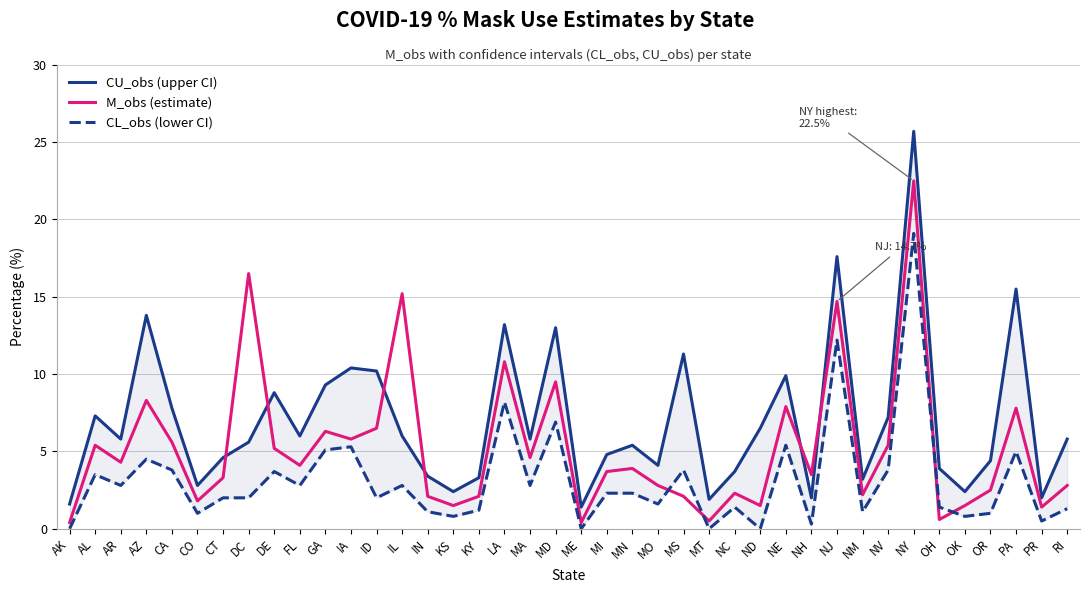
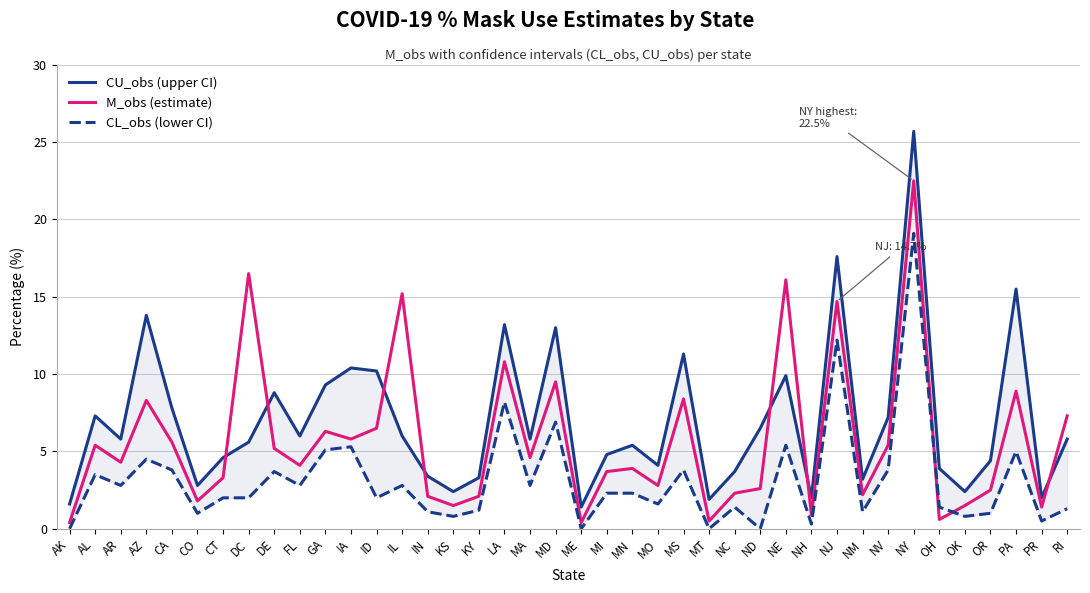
  {
    "M_obs (estimate)": {
      "AK": 0.4,
      "AL": 5.4,
      "AR": 4.3,
      "AZ": 8.3,
      "CA": 5.6,
      "CO": 1.8,
      "CT": 3.3,
      "DC": 16.5,
      "DE": 5.2,
      "FL": 4.1,
      "GA": 6.3,
      "IA": 5.8,
      "ID": 6.5,
      "IL": 15.2,
      "IN": 2.1,
      "KS": 1.5,
      "KY": 2.1,
      "LA": 10.8,
      "MA": 4.6,
      "MD": 9.5,
      "ME": 0.4,
      "MI": 3.7,
      "MN": 3.9,
      "MO": 2.8,
-     "MS": 2.1,
+     "MS": 8.4,
      "MT": 0.5,
      "NC": 2.3,
-     "ND": 1.5,
-     "NE": 7.9,
-     "NH": 3.5,
+     "ND": 2.6,
+     "NE": 16.1,
+     "NH": 0.9,
      "NM": 2.2,
      "NV": 5.4,
      "OH": 0.6,
      "OK": 1.5,
      "OR": 2.5,
-     "PA": 7.8,
+     "PA": 8.9,
      "PR": 1.4,
-     "RI": 2.8
+     "RI": 7.3
    }
  }
